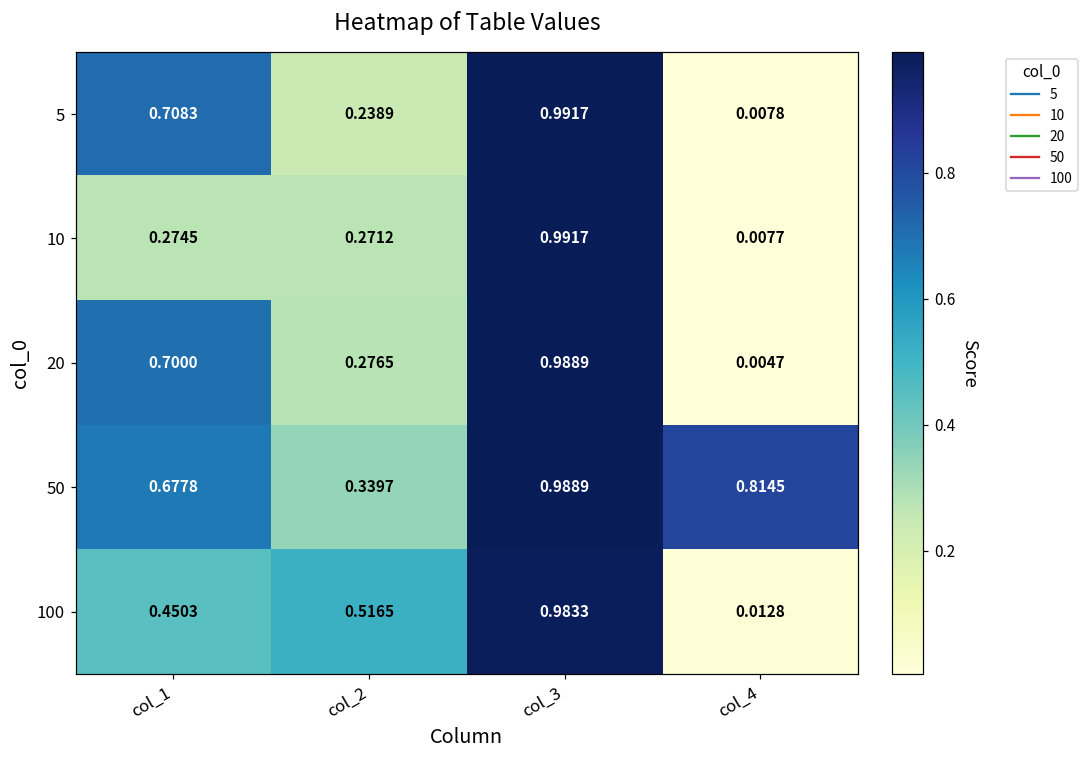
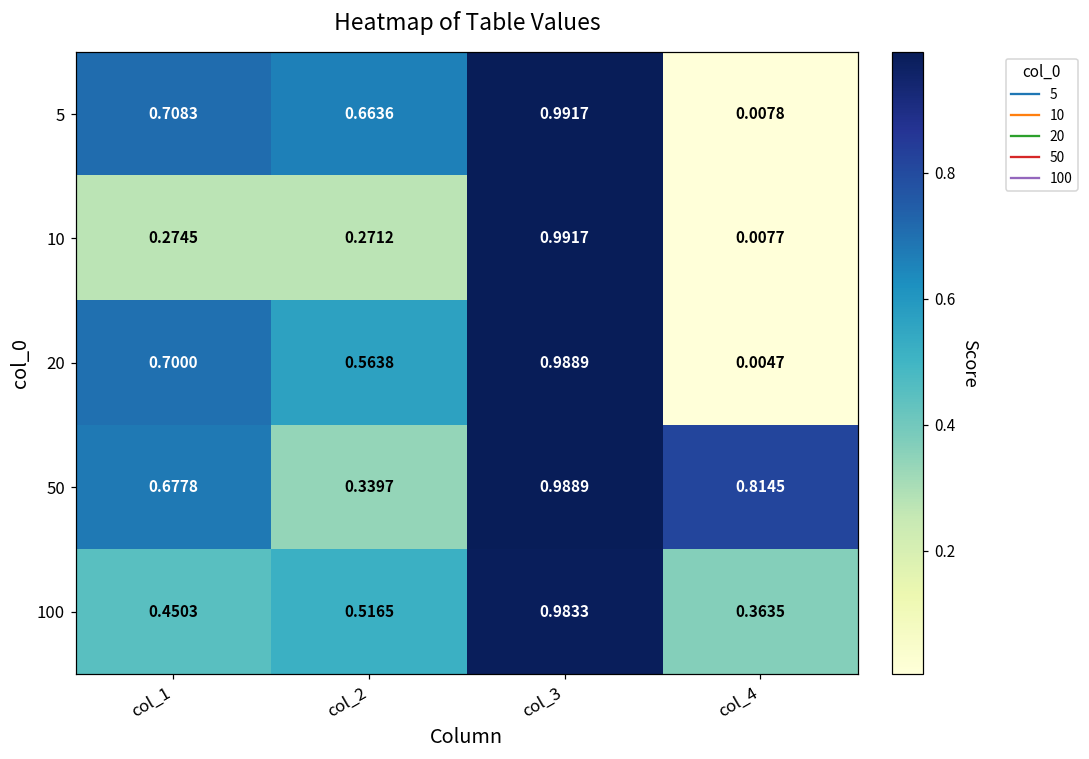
  {
    "5": {
      "col_1": 0.7083,
-     "col_2": 0.2389,
+     "col_2": 0.6636,
      "col_3": 0.9917,
      "col_4": 0.0078
    },
    "10": {
      "col_1": 0.2745,
      "col_2": 0.2712,
      "col_3": 0.9917,
      "col_4": 0.0077
    },
    "20": {
      "col_1": 0.7000,
-     "col_2": 0.2765,
+     "col_2": 0.5638,
      "col_3": 0.9889,
      "col_4": 0.0047
    },
    "50": {
      "col_1": 0.6778,
      "col_2": 0.3397,
      "col_3": 0.9889,
      "col_4": 0.8145
    },
    "100": {
      "col_1": 0.4503,
      "col_2": 0.5165,
      "col_3": 0.9833,
-     "col_4": 0.0128
+     "col_4": 0.3635
    }
  }
